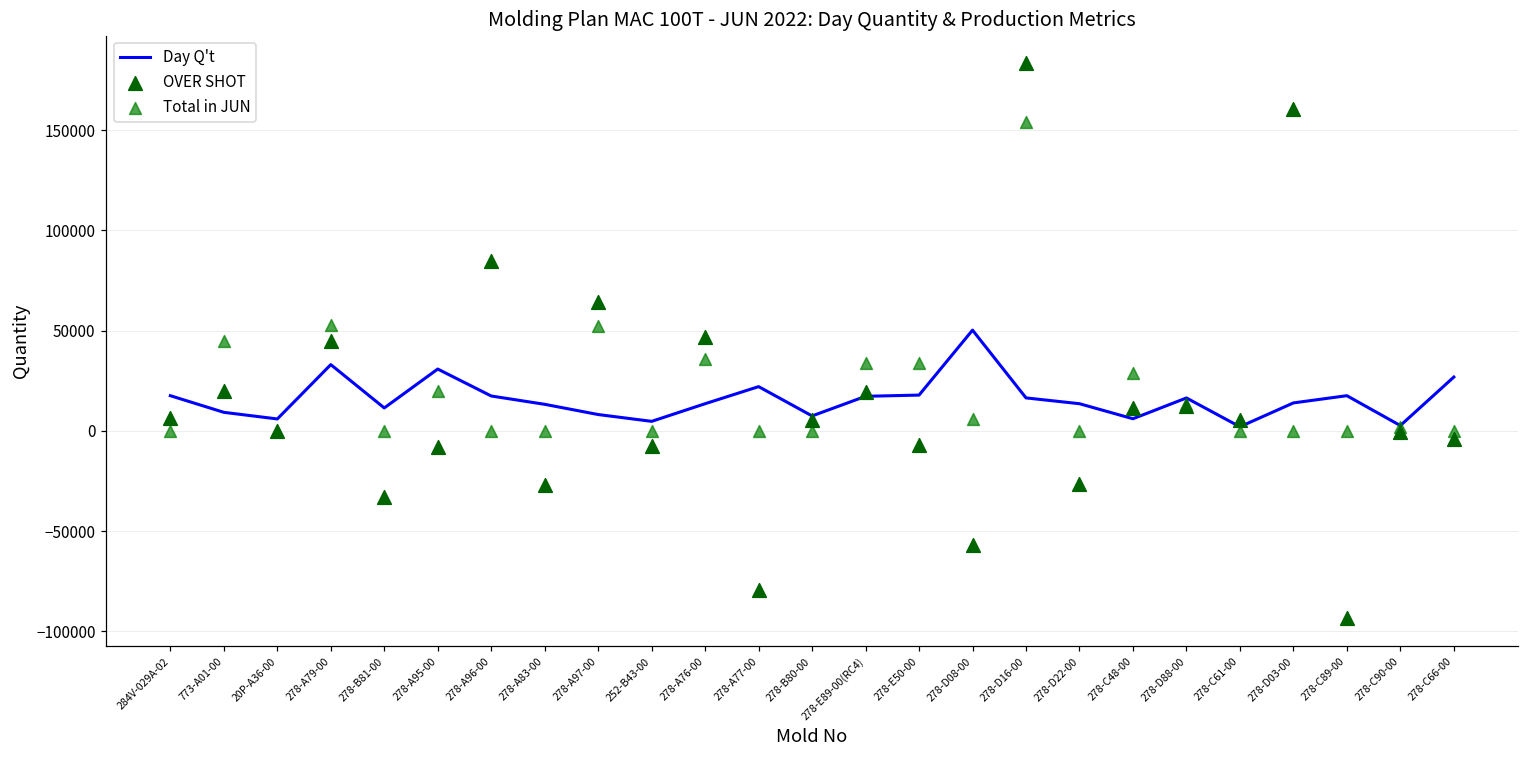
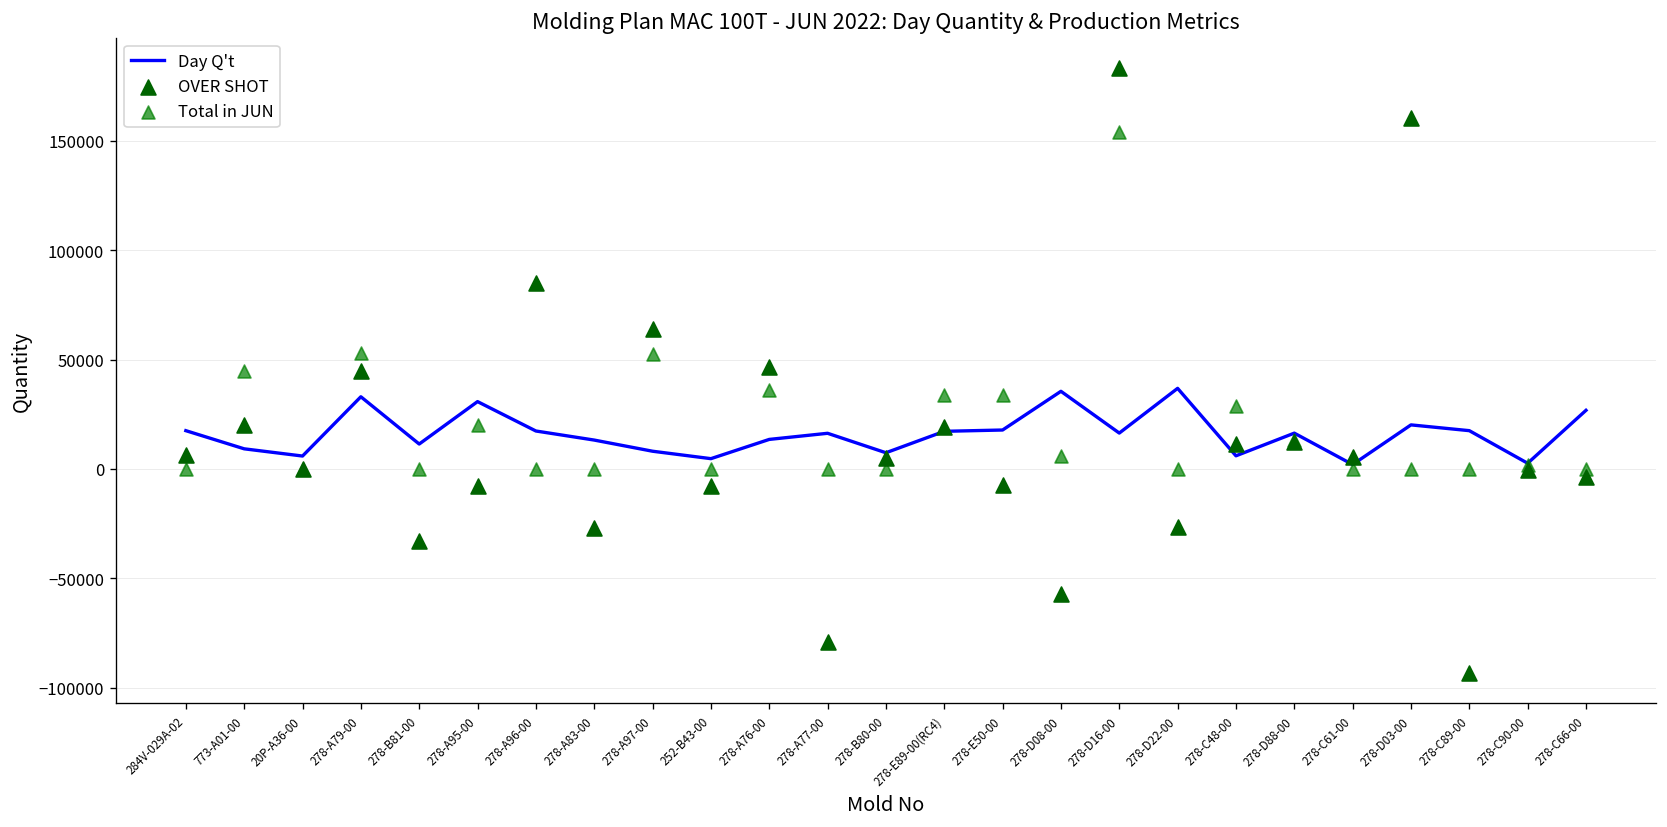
  {
    "Day Q't": {
      "284V-029A-02": 18000,
      "773-A01-00": 9000,
      "20P-A36-00": 6000,
      "278-A79-00": 33000,
      "278-B81-00": 11000,
      "278-A95-00": 31000,
      "278-A96-00": 17000,
      "278-A83-00": 13000,
      "278-A97-00": 8000,
      "252-B43-00": 5000,
      "278-A76-00": 14000,
-     "278-A77-00": 22000,
+     "278-A77-00": 16000,
      "278-B80-00": 7000,
      "278-E89-00(RC4)": 17000,
      "278-E50-00": 18000,
-     "278-D08-00": 50000,
+     "278-D08-00": 36000,
      "278-D16-00": 16000,
-     "278-D22-00": 14000,
+     "278-D22-00": 37000,
      "278-C48-00": 6000,
      "278-D88-00": 16000,
      "278-C61-00": 2000,
-     "278-D03-00": 14000,
+     "278-D03-00": 20000,
      "278-C89-00": 18000,
      "278-C66-00": 27000
    }
  }
